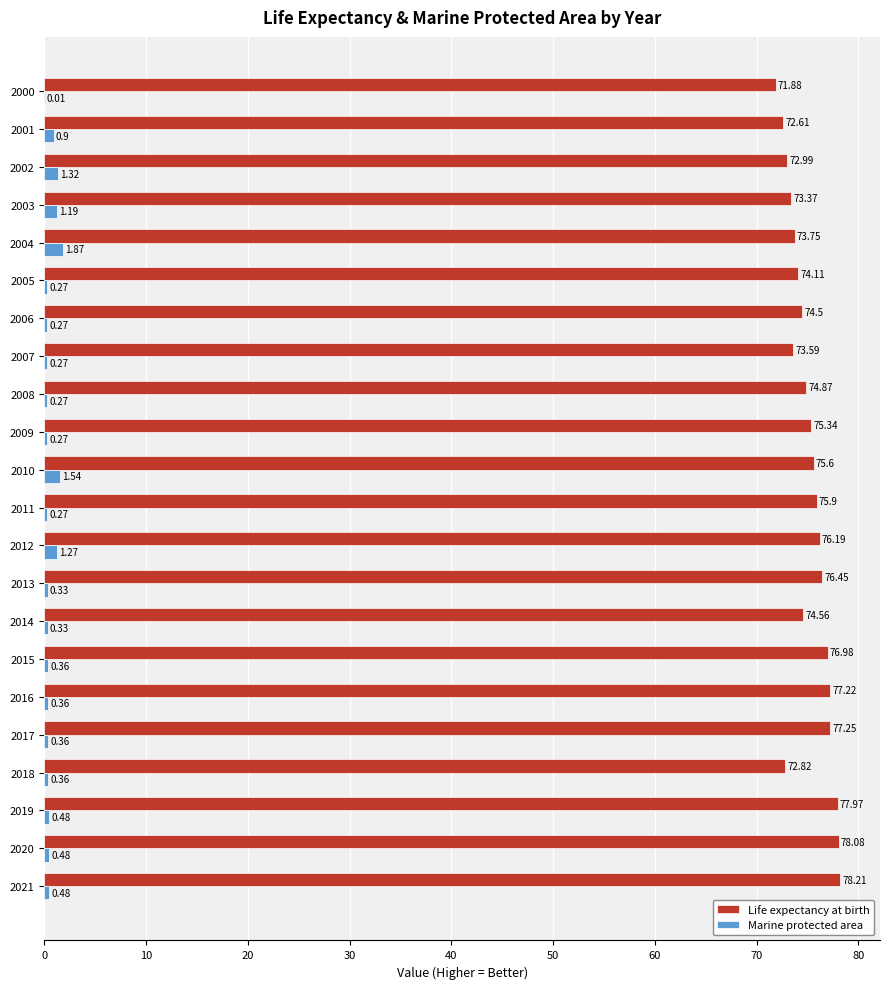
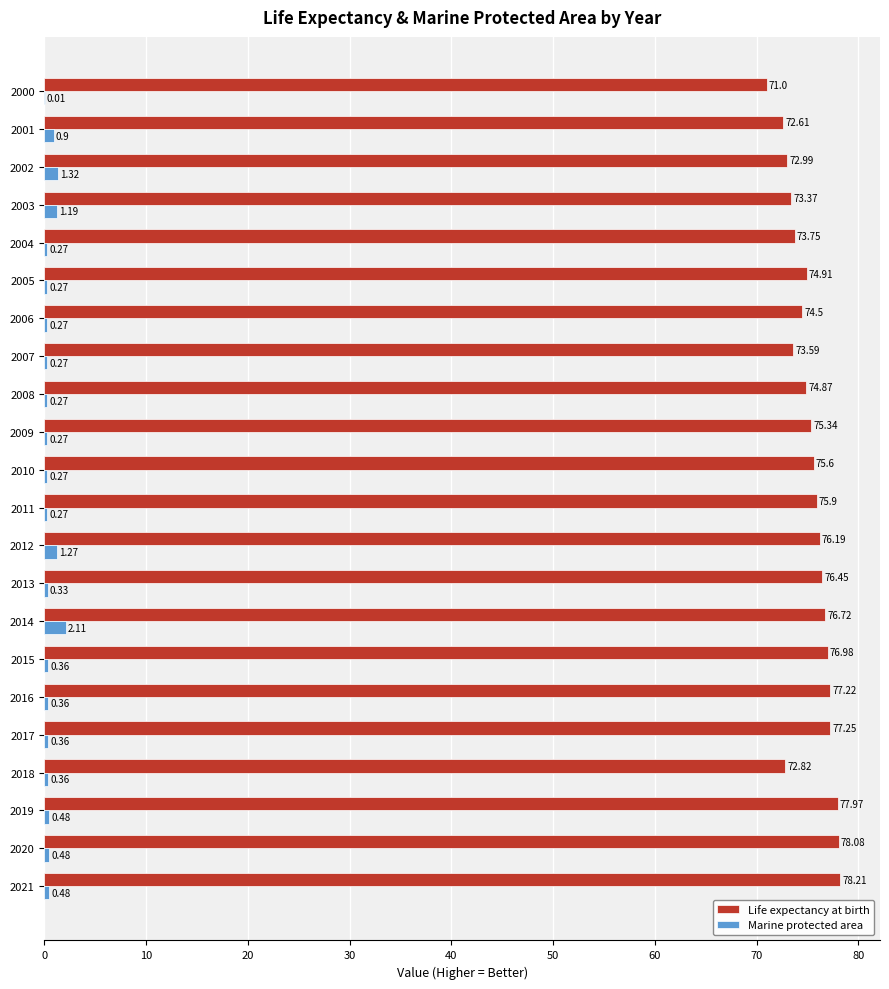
  {
    "Life expectancy at birth": {
-     "2000": 71.88,
+     "2000": 71.0,
      "2001": 72.61,
      "2002": 72.99,
      "2003": 73.37,
      "2004": 73.75,
-     "2005": 74.11,
+     "2005": 74.91,
      "2006": 74.5,
      "2007": 73.59,
      "2008": 74.87,
      "2009": 75.34,
      "2010": 75.6,
      "2011": 75.9,
      "2012": 76.19,
      "2013": 76.45,
-     "2014": 74.56,
+     "2014": 76.72,
      "2015": 76.98,
      "2016": 77.22,
      "2017": 77.25,
      "2018": 72.82,
      "2019": 77.97,
      "2020": 78.08,
      "2021": 78.21
    },
    "Marine protected area": {
      "2000": 0.01,
      "2001": 0.9,
      "2002": 1.32,
      "2003": 1.19,
-     "2004": 1.87,
+     "2004": 0.27,
      "2005": 0.27,
      "2006": 0.27,
      "2007": 0.27,
      "2008": 0.27,
      "2009": 0.27,
-     "2010": 1.54,
+     "2010": 0.27,
      "2011": 0.27,
      "2012": 1.27,
      "2013": 0.33,
-     "2014": 0.33,
+     "2014": 2.11,
      "2015": 0.36,
      "2016": 0.36,
      "2017": 0.36,
      "2018": 0.36,
      "2019": 0.48,
      "2020": 0.48,
      "2021": 0.48
    }
  }
